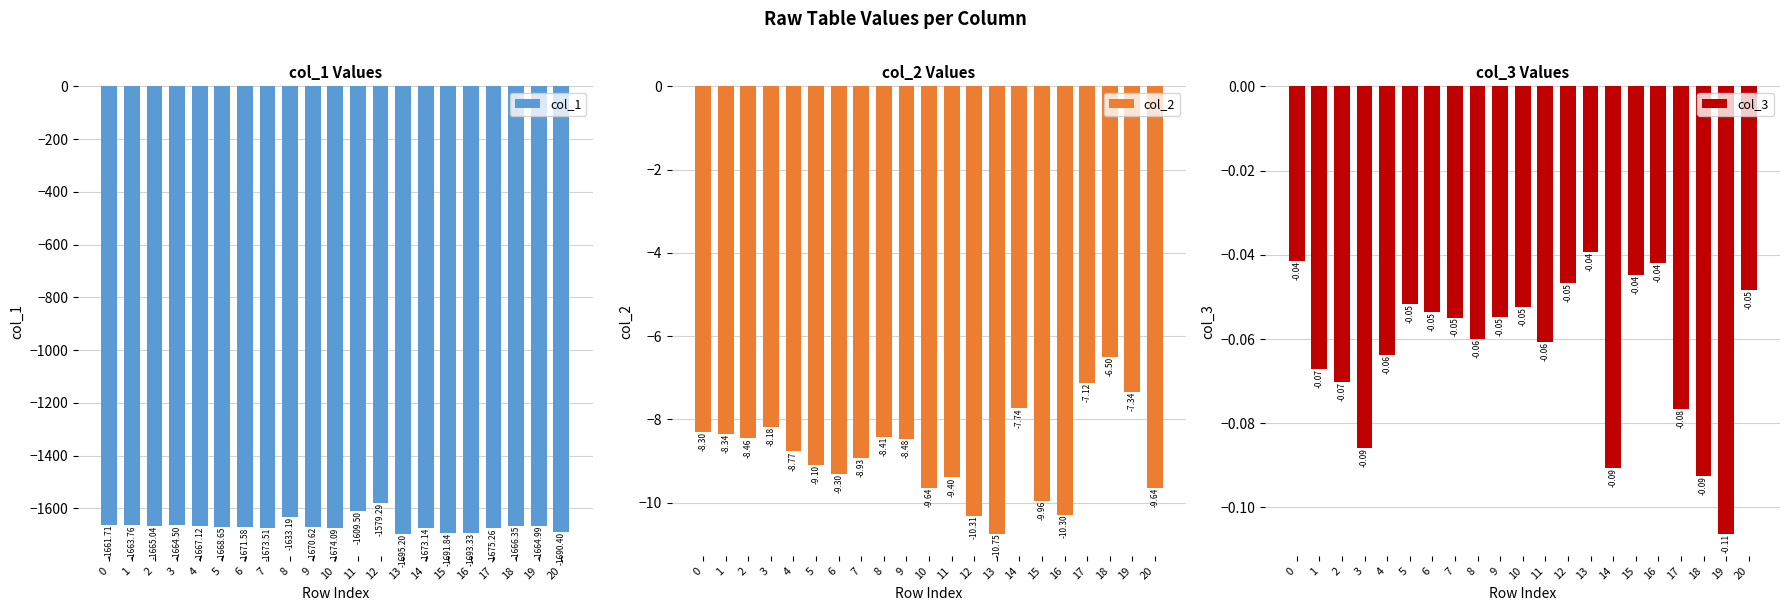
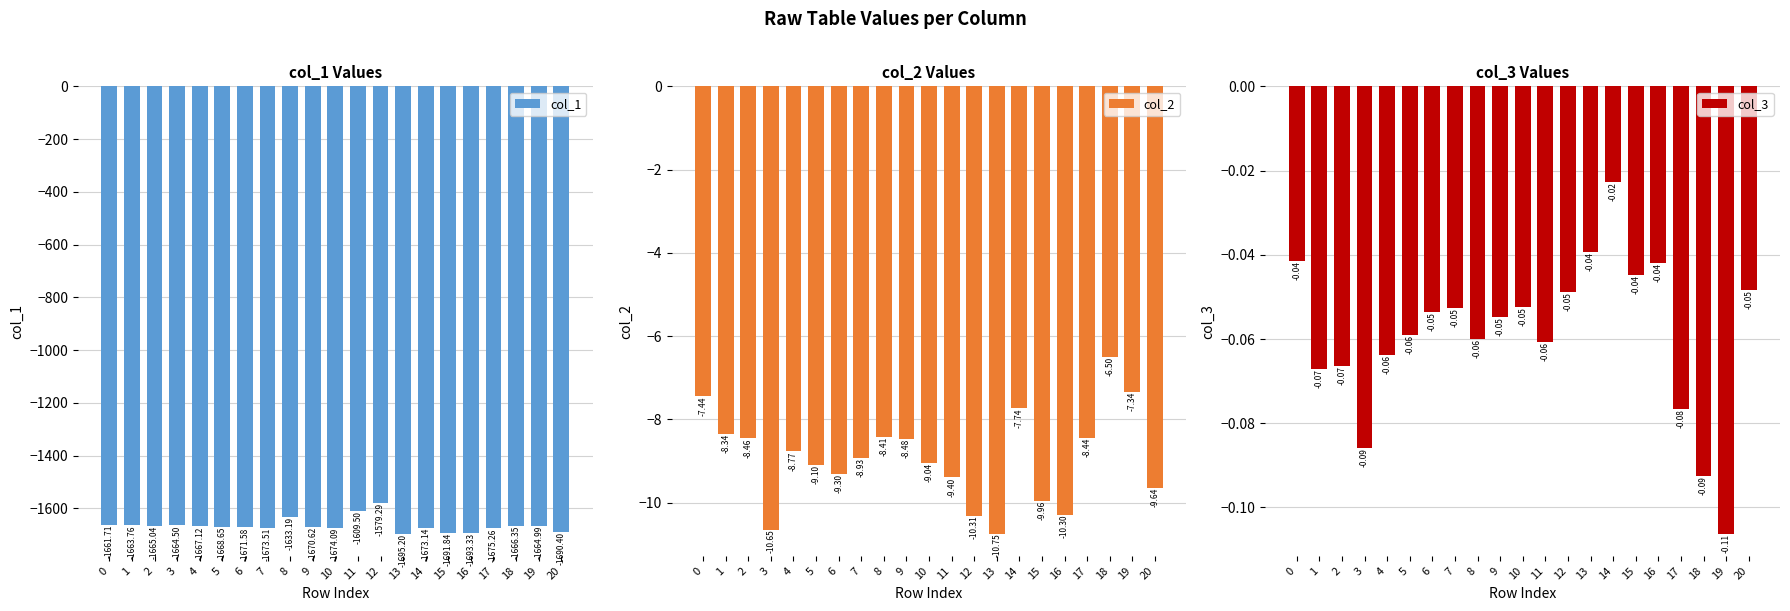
  {
    "col_1 Values": {
      "0": -1661.71,
      "1": -1663.76,
      "2": -1665.04,
      "3": -1664.50,
      "4": -1667.12,
      "5": -1668.65,
      "6": -1671.58,
      "7": -1673.51,
      "8": -1633.19,
      "9": -1670.62,
      "10": -1674.09,
      "11": -1609.50,
      "12": -1579.29,
      "13": -1695.20,
      "14": -1673.14,
      "15": -1691.84,
      "16": -1693.33,
      "17": -1675.26,
      "18": -1666.35,
      "19": -1664.99,
      "20": -1690.40
    },
    "col_2 Values": {
-     "0": -8.30,
+     "0": -7.44,
      "1": -8.34,
      "2": -8.46,
-     "3": -8.18,
+     "3": -10.65,
      "4": -8.77,
      "5": -9.10,
      "6": -9.30,
      "7": -8.93,
      "8": -8.41,
      "9": -8.48,
-     "10": -9.64,
+     "10": -9.04,
      "11": -9.40,
      "12": -10.31,
      "13": -10.75,
      "14": -7.74,
      "15": -9.96,
      "16": -10.30,
-     "17": -7.12,
+     "17": -8.44,
      "18": -6.50,
      "19": -7.34,
      "20": -9.64
    },
    "col_3 Values": {
      "0": -0.04,
      "1": -0.07,
-     "2": -0.070,
+     "2": -0.066,
      "3": -0.09,
      "4": -0.06,
-     "5": -0.05,
+     "5": -0.06,
      "6": -0.05,
-     "7": -0.055,
+     "7": -0.053,
      "8": -0.06,
      "9": -0.05,
      "10": -0.05,
      "11": -0.06,
-     "12": -0.047,
+     "12": -0.049,
      "13": -0.04,
-     "14": -0.09,
+     "14": -0.02,
      "15": -0.04,
      "16": -0.04,
      "17": -0.08,
      "18": -0.09,
      "19": -0.11,
      "20": -0.05
    }
  }
